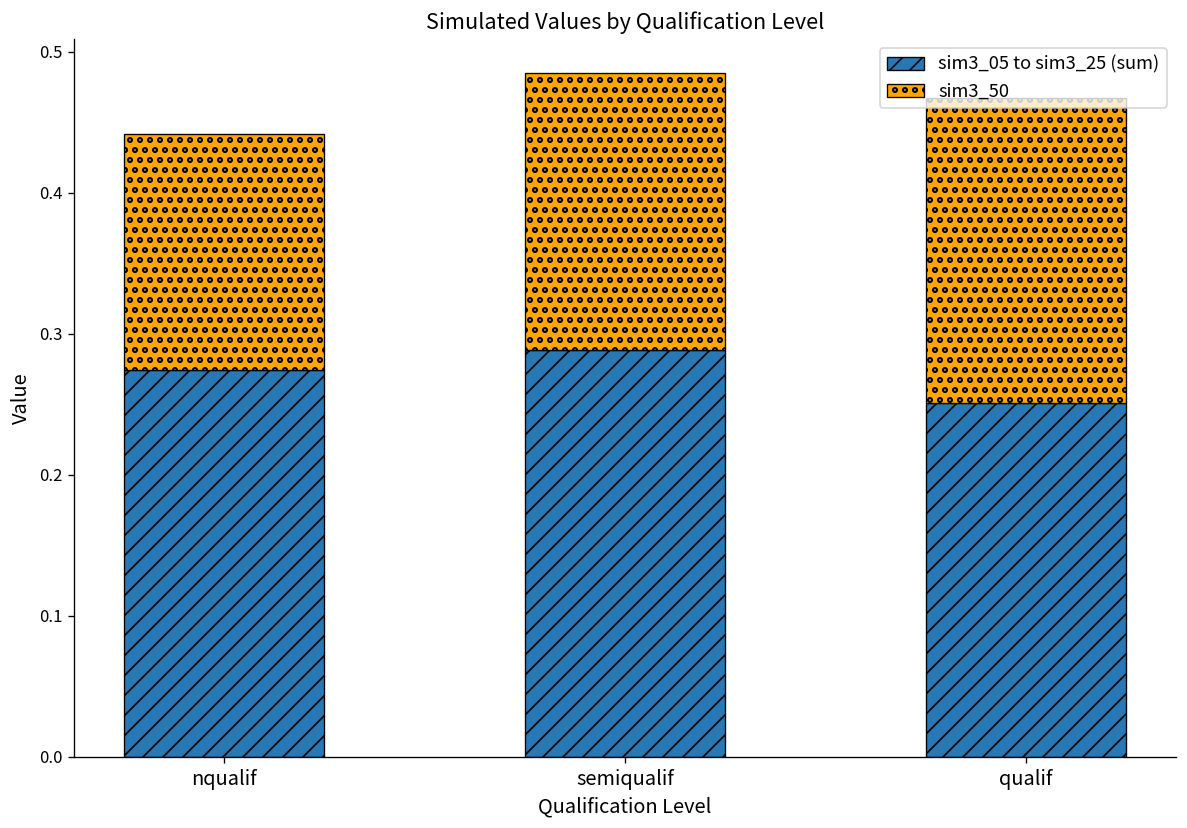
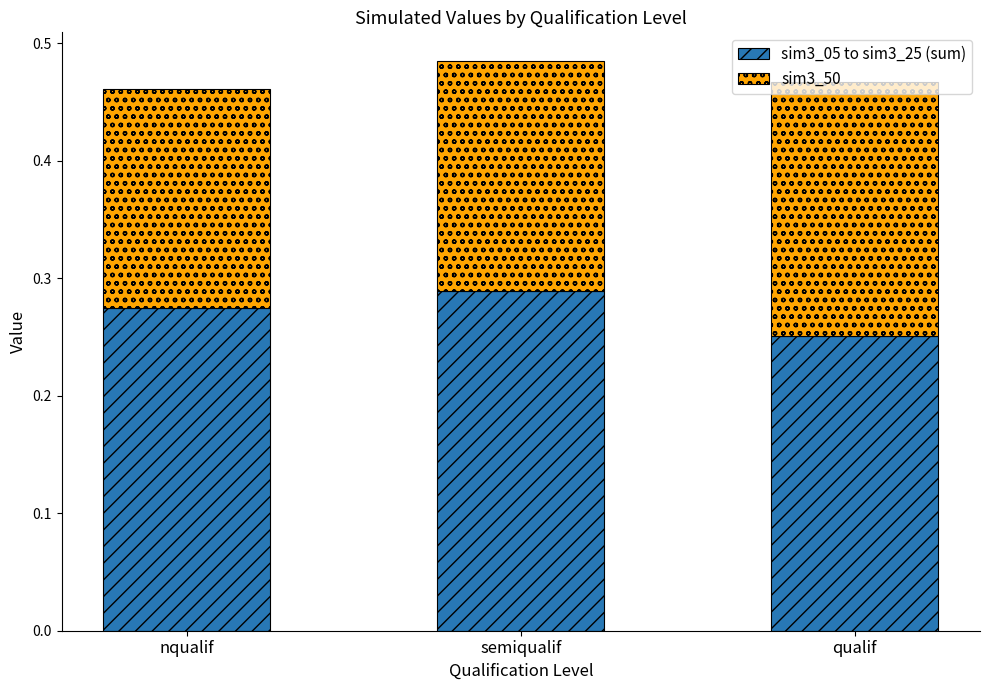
  {
    "sim3_05 to sim3_25 (sum)": {
      "nqualif": 0.275,
      "semiqualif": 0.289,
      "qualif": 0.251
    },
    "sim3_50": {
-     "nqualif": 0.167,
+     "nqualif": 0.186,
      "semiqualif": 0.196
    }
  }
